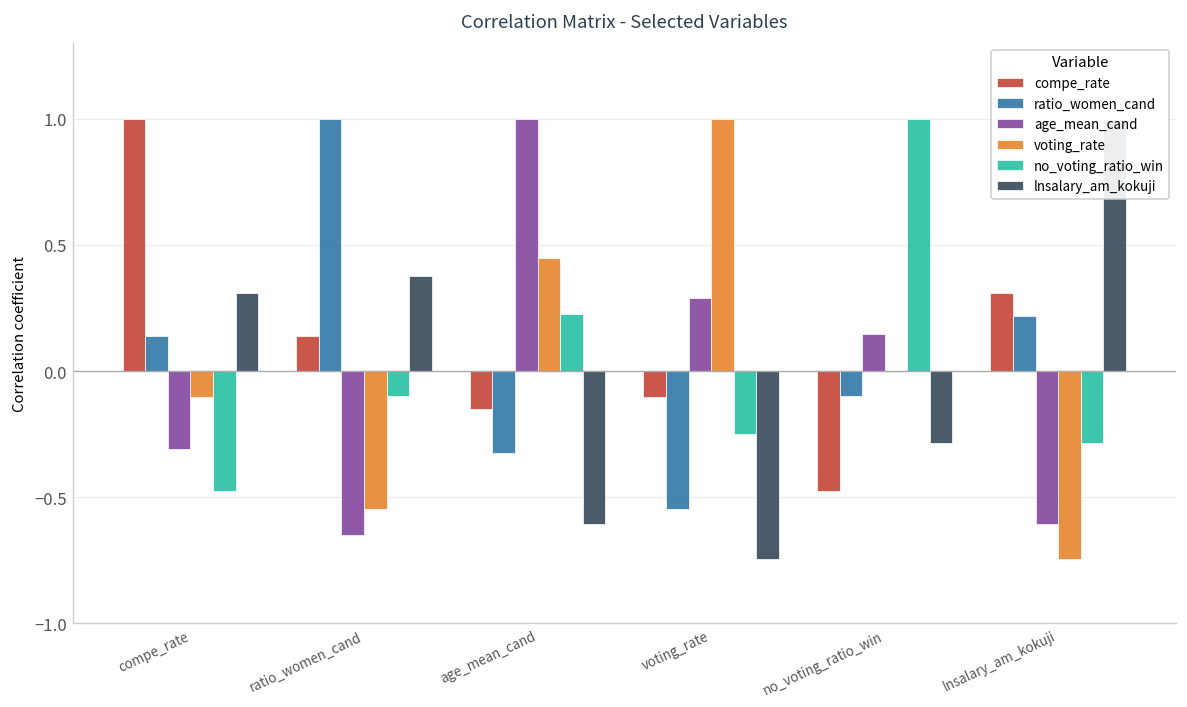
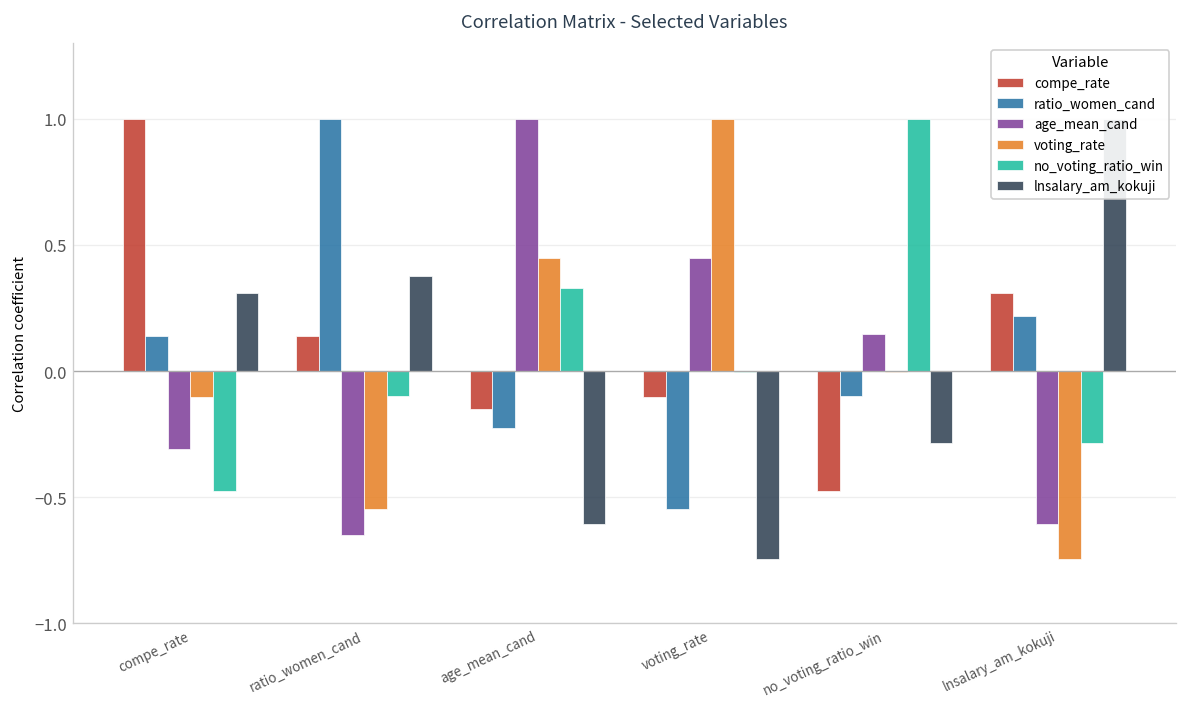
  {
    "compe_rate": {
      "compe_rate": 1.00,
      "ratio_women_cand": 0.14,
      "age_mean_cand": -0.15,
      "voting_rate": -0.10,
      "no_voting_ratio_win": -0.47,
      "lnsalary_am_kokuji": 0.31
    },
    "ratio_women_cand": {
      "compe_rate": 0.14,
      "ratio_women_cand": 1.00,
-     "age_mean_cand": -0.32,
+     "age_mean_cand": -0.23,
      "voting_rate": -0.55,
      "no_voting_ratio_win": -0.10,
      "lnsalary_am_kokuji": 0.22
    },
    "age_mean_cand": {
      "compe_rate": -0.31,
      "ratio_women_cand": -0.65,
      "age_mean_cand": 1.00,
-     "voting_rate": 0.29,
+     "voting_rate": 0.45,
      "no_voting_ratio_win": 0.15,
      "lnsalary_am_kokuji": -0.61
    },
    "voting_rate": {
      "compe_rate": -0.10,
      "ratio_women_cand": -0.55,
      "age_mean_cand": 0.45,
      "voting_rate": 1.00,
      "lnsalary_am_kokuji": -0.75
    },
    "no_voting_ratio_win": {
      "compe_rate": -0.47,
      "ratio_women_cand": -0.10,
-     "age_mean_cand": 0.22,
-     "voting_rate": -0.25,
+     "age_mean_cand": 0.33,
+     "voting_rate": -0.01,
      "no_voting_ratio_win": 1.00,
      "lnsalary_am_kokuji": -0.29
    },
    "lnsalary_am_kokuji": {
      "compe_rate": 0.31,
      "ratio_women_cand": 0.38,
      "age_mean_cand": -0.61,
      "voting_rate": -0.75,
      "no_voting_ratio_win": -0.29
    }
  }
